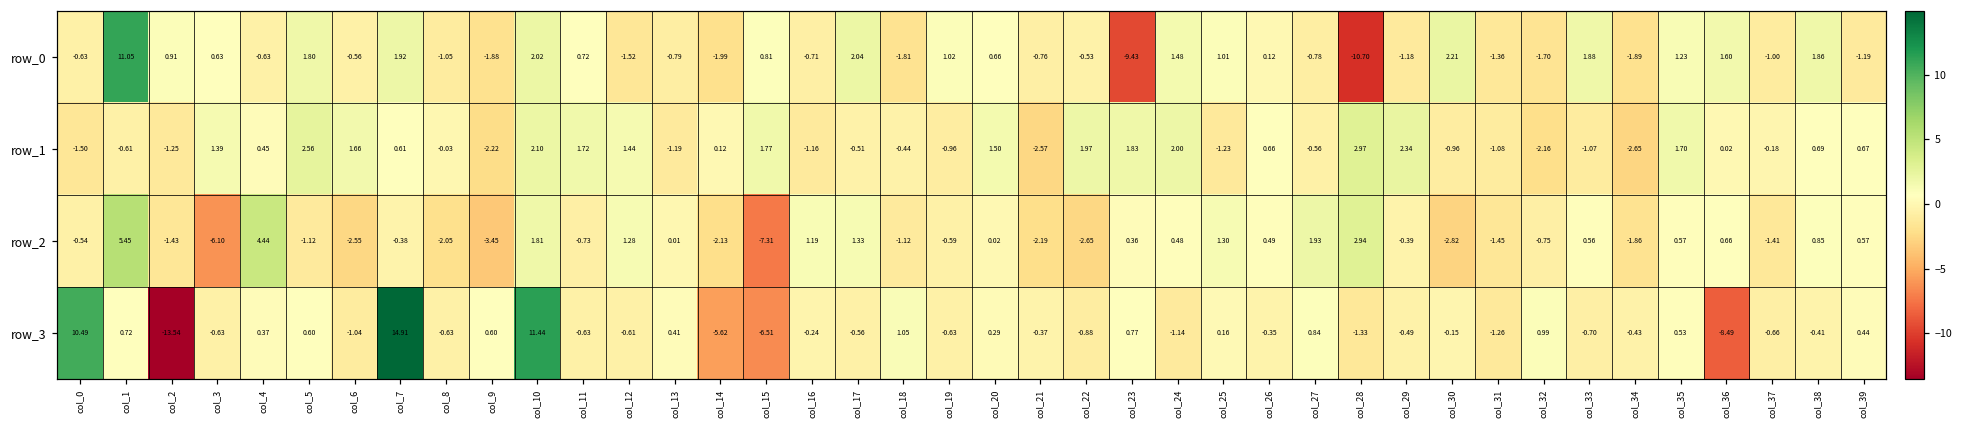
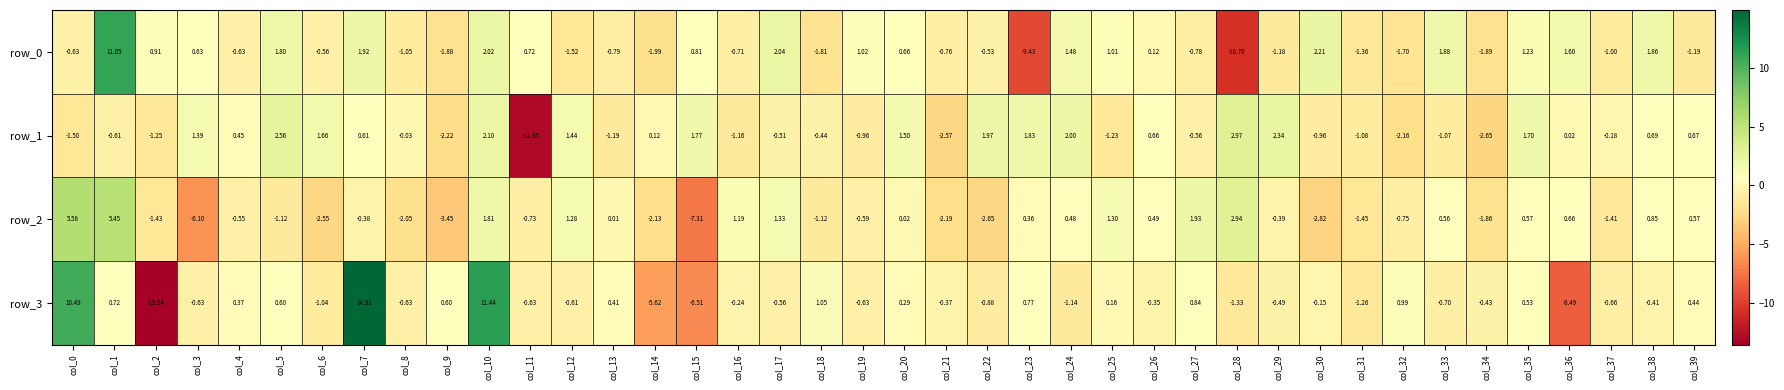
  {
    "row_0": {
      "col_0": -0.63,
      "col_1": 11.05,
      "col_2": 0.91,
      "col_3": 0.63,
      "col_4": -0.63,
      "col_5": 1.80,
      "col_6": -0.56,
      "col_7": 1.92,
      "col_8": -1.05,
      "col_9": -1.88,
      "col_10": 2.02,
      "col_11": 0.72,
      "col_12": -1.52,
      "col_13": -0.79,
      "col_14": -1.99,
      "col_15": 0.81,
      "col_16": -0.71,
      "col_17": 2.04,
      "col_18": -1.81,
      "col_19": 1.02,
      "col_20": 0.66,
      "col_21": -0.76,
      "col_22": -0.53,
      "col_23": -9.43,
      "col_24": 1.48,
      "col_25": 1.01,
      "col_26": 0.12,
      "col_27": -0.78,
      "col_28": -10.70,
      "col_29": -1.18,
      "col_30": 2.21,
      "col_31": -1.36,
      "col_32": -1.70,
      "col_33": 1.88,
      "col_34": -1.89,
      "col_35": 1.23,
      "col_36": 1.60,
      "col_37": -1.00,
      "col_38": 1.86,
      "col_39": -1.19
    },
    "row_1": {
      "col_0": -1.50,
      "col_1": -0.61,
      "col_2": -1.25,
      "col_3": 1.39,
      "col_4": 0.45,
      "col_5": 2.56,
      "col_6": 1.66,
      "col_7": 0.61,
      "col_8": -0.03,
      "col_9": -2.22,
      "col_10": 2.10,
-     "col_11": 1.72,
+     "col_11": -12.95,
      "col_12": 1.44,
      "col_13": -1.19,
      "col_14": 0.12,
      "col_15": 1.77,
      "col_16": -1.16,
      "col_17": -0.51,
      "col_18": -0.44,
      "col_19": -0.96,
      "col_20": 1.50,
      "col_21": -2.57,
      "col_22": 1.97,
      "col_23": 1.83,
      "col_24": 2.00,
      "col_25": -1.23,
      "col_26": 0.66,
      "col_27": -0.56,
      "col_28": 2.97,
      "col_29": 2.34,
      "col_30": -0.96,
      "col_31": -1.08,
      "col_32": -2.16,
      "col_33": -1.07,
      "col_34": -2.65,
      "col_35": 1.70,
      "col_36": 0.02,
      "col_37": -0.18,
      "col_38": 0.69,
      "col_39": 0.67
    },
    "row_2": {
-     "col_0": -0.54,
+     "col_0": 5.58,
      "col_1": 5.45,
      "col_2": -1.43,
      "col_3": -6.10,
-     "col_4": 4.44,
+     "col_4": -0.55,
      "col_5": -1.12,
      "col_6": -2.55,
      "col_7": -0.38,
      "col_8": -2.05,
      "col_9": -3.45,
      "col_10": 1.81,
      "col_11": -0.73,
      "col_12": 1.28,
      "col_13": 0.01,
      "col_14": -2.13,
      "col_15": -7.31,
      "col_16": 1.19,
      "col_17": 1.33,
      "col_18": -1.12,
      "col_19": -0.59,
      "col_20": 0.02,
      "col_21": -2.19,
      "col_22": -2.65,
      "col_23": 0.36,
      "col_24": 0.48,
      "col_25": 1.30,
      "col_26": 0.49,
      "col_27": 1.93,
      "col_28": 2.94,
      "col_29": -0.39,
      "col_30": -2.82,
      "col_31": -1.45,
      "col_32": -0.75,
      "col_33": 0.56,
      "col_34": -1.86,
      "col_35": 0.57,
      "col_36": 0.66,
      "col_37": -1.41,
      "col_38": 0.85,
      "col_39": 0.57
    },
    "row_3": {
      "col_0": 10.49,
      "col_1": 0.72,
      "col_2": -13.54,
      "col_3": -0.63,
      "col_4": 0.37,
      "col_5": 0.60,
      "col_6": -1.04,
      "col_7": 14.91,
      "col_8": -0.63,
      "col_9": 0.60,
      "col_10": 11.44,
      "col_11": -0.63,
      "col_12": -0.61,
      "col_13": 0.41,
      "col_14": -5.62,
      "col_15": -6.51,
      "col_16": -0.24,
      "col_17": -0.56,
      "col_18": 1.05,
      "col_19": -0.63,
      "col_20": 0.29,
      "col_21": -0.37,
      "col_22": -0.88,
      "col_23": 0.77,
      "col_24": -1.14,
      "col_25": 0.16,
      "col_26": -0.35,
      "col_27": 0.84,
      "col_28": -1.33,
      "col_29": -0.49,
      "col_30": -0.15,
      "col_31": -1.26,
      "col_32": 0.99,
      "col_33": -0.70,
      "col_34": -0.43,
      "col_35": 0.53,
      "col_36": -8.49,
      "col_37": -0.66,
      "col_38": -0.41,
      "col_39": 0.44
    }
  }
